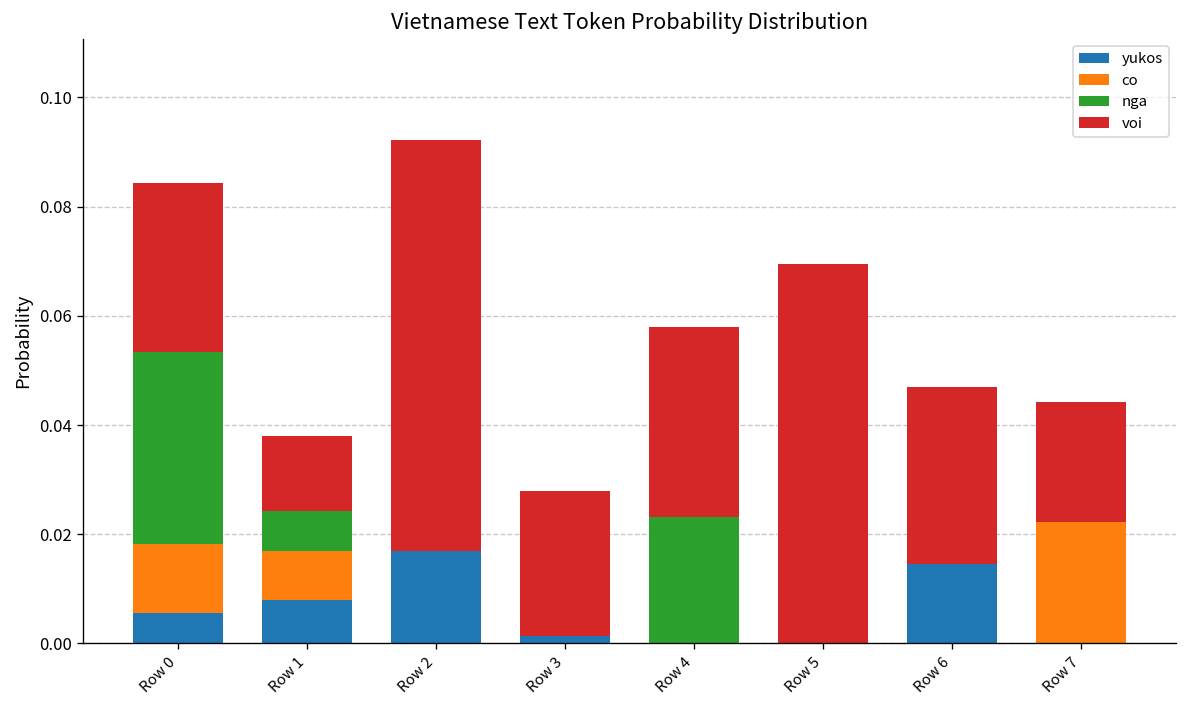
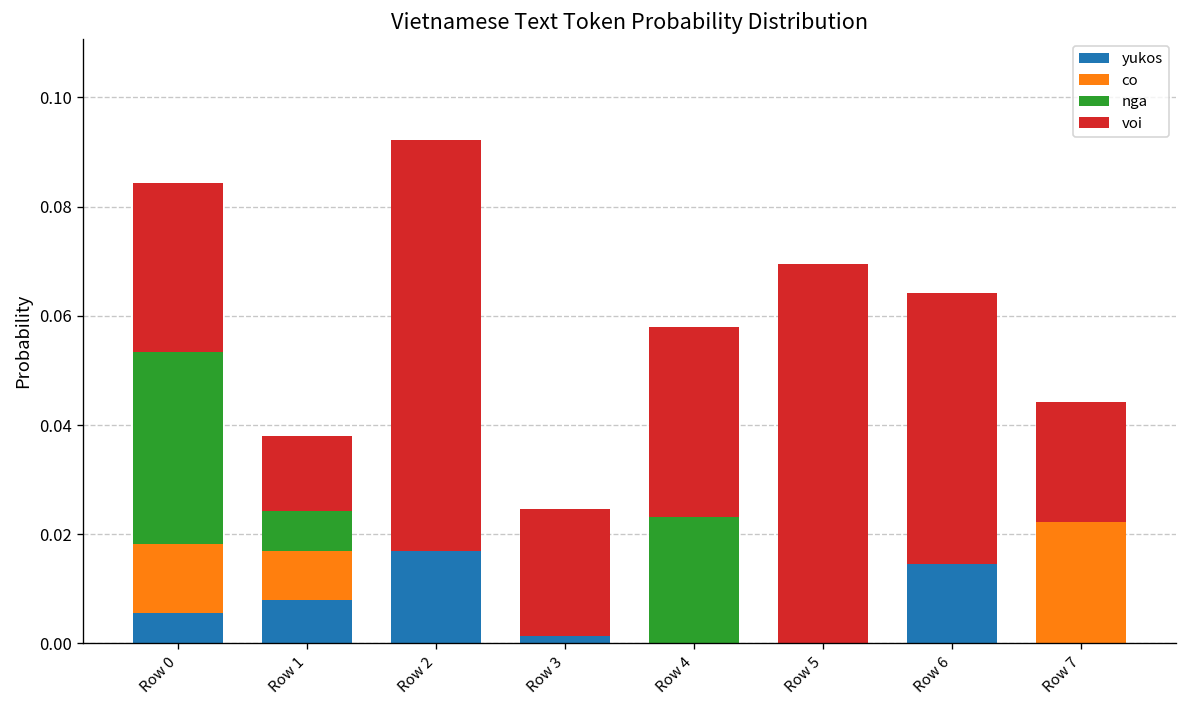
  {
    "yukos": {
      "Row 0": 0.006,
      "Row 1": 0.008,
      "Row 2": 0.017,
      "Row 3": 0.001,
      "Row 4": 0.000,
      "Row 5": 0.000,
      "Row 6": 0.015,
      "Row 7": 0.000
    },
    "co": {
      "Row 0": 0.013,
      "Row 1": 0.009,
      "Row 2": 0.000,
      "Row 3": 0.000,
      "Row 4": 0.000,
      "Row 5": 0.000,
      "Row 6": 0.000,
      "Row 7": 0.022
    },
    "nga": {
      "Row 0": 0.035,
      "Row 1": 0.007,
      "Row 2": 0.000,
      "Row 3": 0.000,
      "Row 4": 0.023,
      "Row 5": 0.000,
      "Row 6": 0.000,
      "Row 7": 0.000
    },
    "voi": {
      "Row 0": 0.031,
      "Row 1": 0.014,
      "Row 2": 0.075,
-     "Row 3": 0.027,
+     "Row 3": 0.023,
      "Row 4": 0.035,
      "Row 5": 0.069,
-     "Row 6": 0.032,
+     "Row 6": 0.050,
      "Row 7": 0.022
    }
  }
